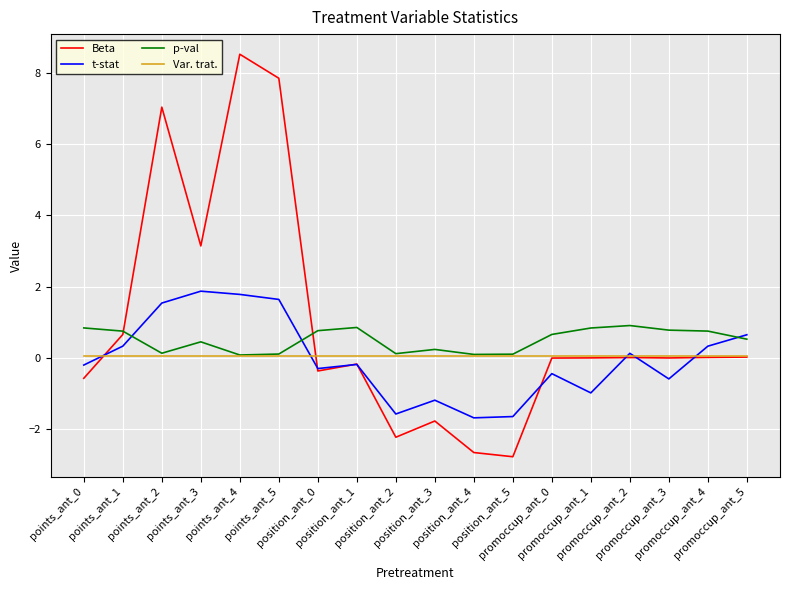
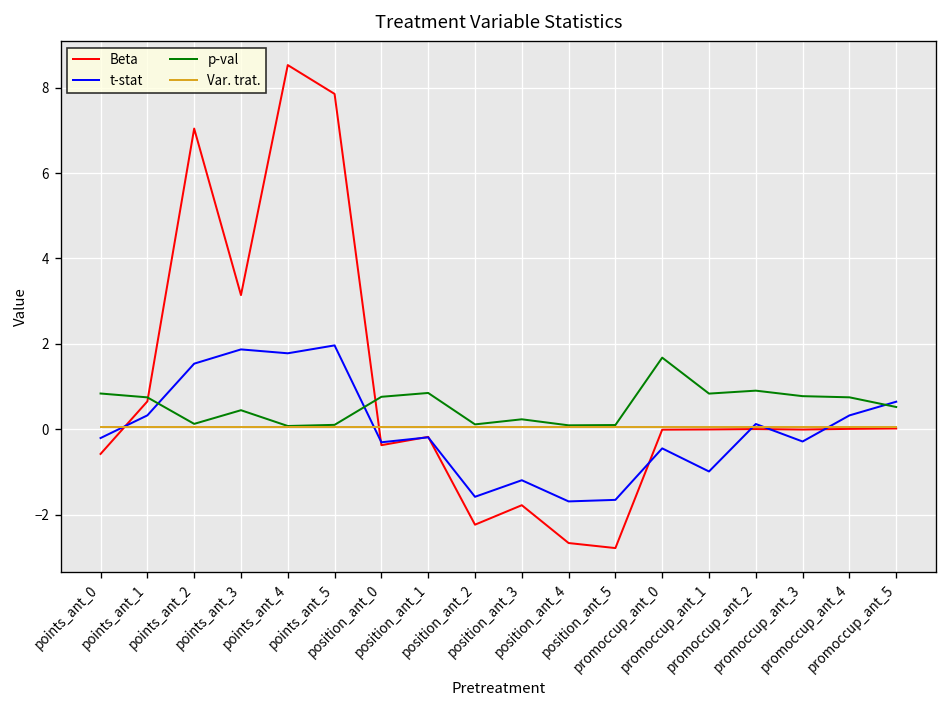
  {
    "Beta": {
      "points_ant_0": -0.6,
      "points_ant_1": 0.7,
      "points_ant_2": 7.0,
      "points_ant_3": 3.1,
      "points_ant_4": 8.5,
      "points_ant_5": 7.9,
      "position_ant_2": -2.2,
      "position_ant_3": -1.8,
      "position_ant_4": -2.7,
      "position_ant_5": -2.8
    },
    "t-stat": {
      "points_ant_0": -0.2,
      "points_ant_1": 0.3,
      "points_ant_2": 1.5,
      "points_ant_3": 1.9,
      "points_ant_4": 1.8,
-     "points_ant_5": 1.6,
+     "points_ant_5": 2.0,
      "position_ant_2": -1.6,
      "position_ant_3": -1.2,
      "position_ant_4": -1.7,
      "position_ant_5": -1.7,
      "promoccup_ant_0": -0.4,
      "promoccup_ant_1": -1.0,
      "promoccup_ant_2": 0.1,
-     "promoccup_ant_3": -0.6,
+     "promoccup_ant_3": -0.3,
      "promoccup_ant_4": 0.3,
      "promoccup_ant_5": 0.6
    },
    "p-val": {
      "points_ant_0": 0.8,
      "points_ant_1": 0.7,
      "points_ant_2": 0.1,
      "points_ant_3": 0.4,
      "position_ant_0": 0.8,
      "position_ant_1": 0.8,
      "position_ant_3": 0.2,
-     "promoccup_ant_0": 0.7,
+     "promoccup_ant_0": 1.7,
      "promoccup_ant_1": 0.8,
      "promoccup_ant_2": 0.9,
      "promoccup_ant_3": 0.8,
      "promoccup_ant_4": 0.7,
      "promoccup_ant_5": 0.5
    },
    "Var. trat.": {
      "points_ant_0": 0.0,
      "points_ant_1": 0.0,
      "points_ant_2": 0.0,
      "points_ant_3": 0.0,
      "position_ant_0": 0.0,
      "position_ant_1": 0.0,
      "position_ant_3": 0.0
    }
  }
